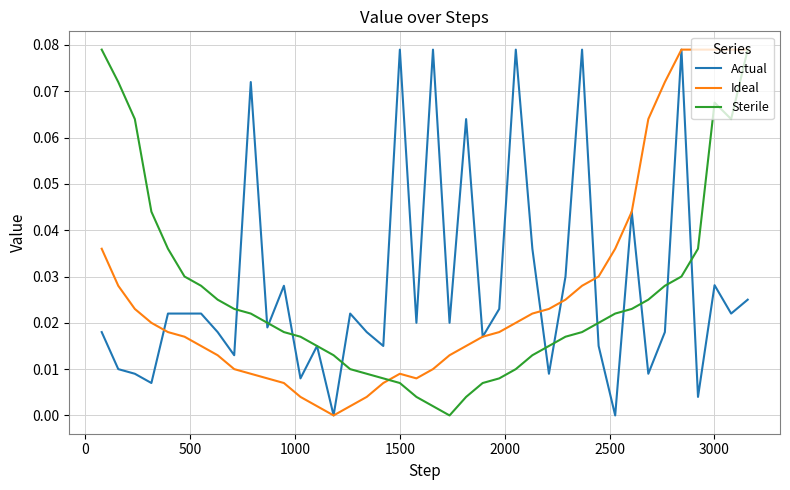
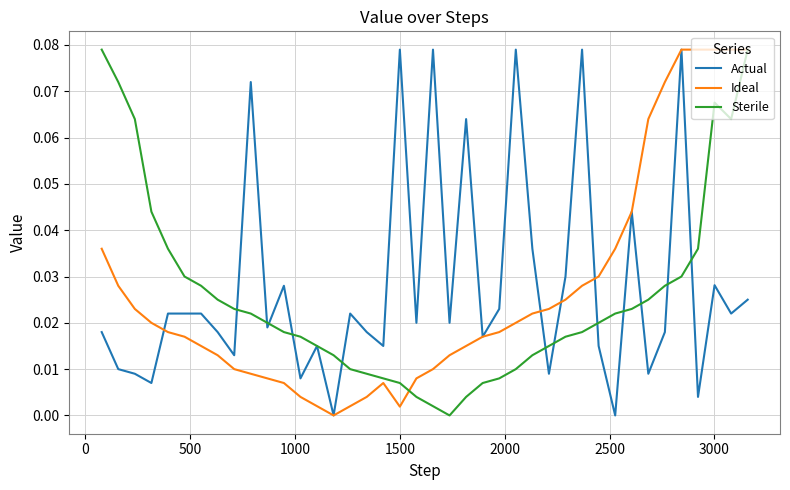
  {
    "Actual": {
      "1500": 0.079,
      "3000": 0.028
    },
    "Ideal": {
-     "1500": 0.009
+     "1500": 0.002
    },
    "Sterile": {
      "1500": 0.007
    }
  }
